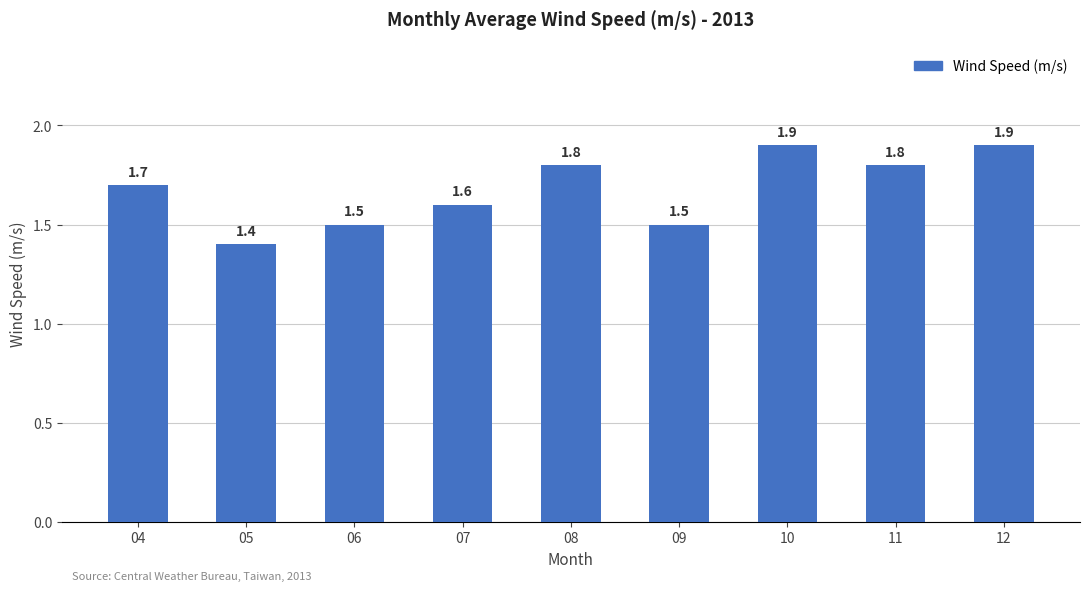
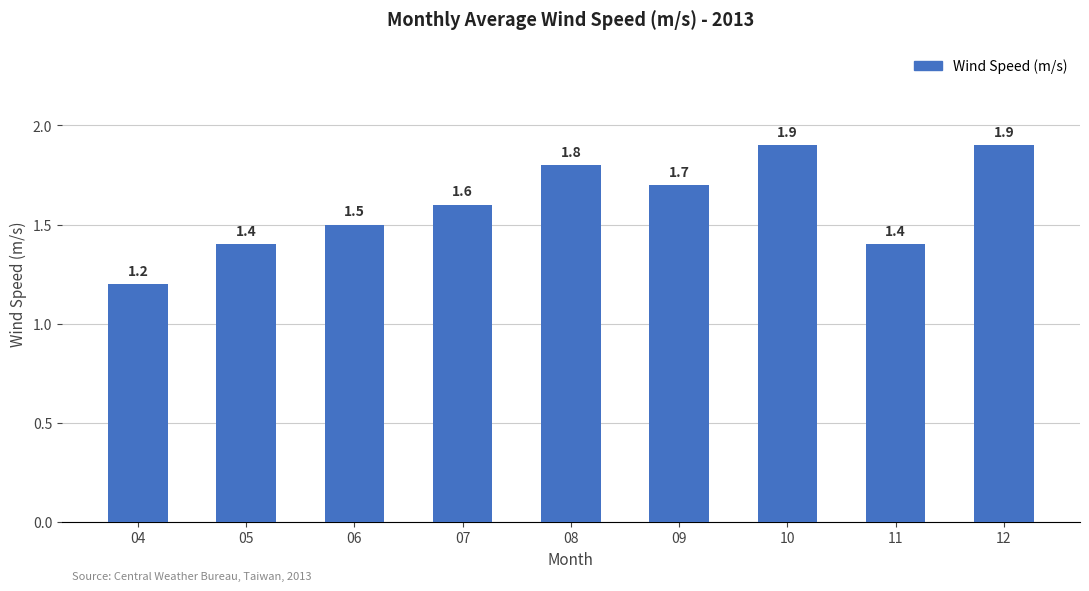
  {
-   "04": 1.7,
+   "04": 1.2,
    "05": 1.4,
    "06": 1.5,
    "07": 1.6,
    "08": 1.8,
-   "09": 1.5,
+   "09": 1.7,
    "10": 1.9,
-   "11": 1.8,
+   "11": 1.4,
    "12": 1.9
  }
